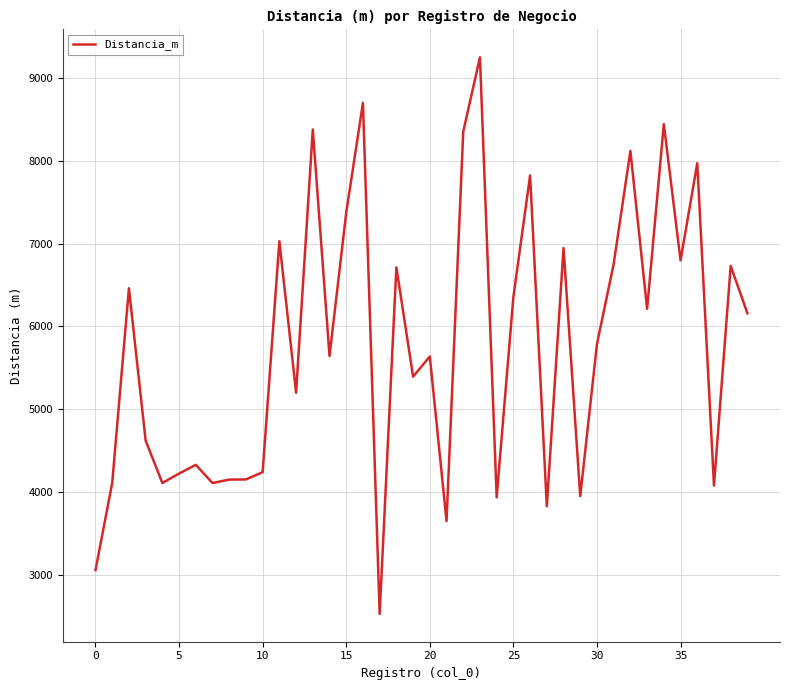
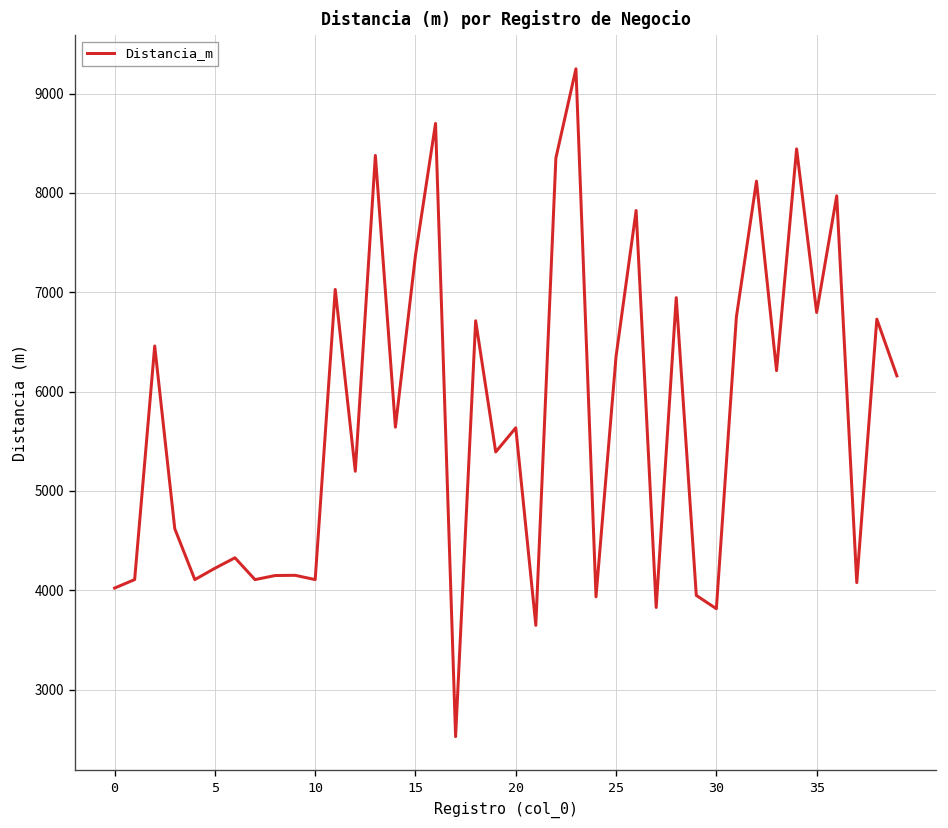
  {
-   "0": 3100,
+   "0": 4000,
    "5": 4200,
-   "10": 4200,
+   "10": 4100,
    "15": 7400,
    "20": 5600,
    "25": 6400,
-   "30": 5800,
+   "30": 3800,
    "35": 6800
  }
